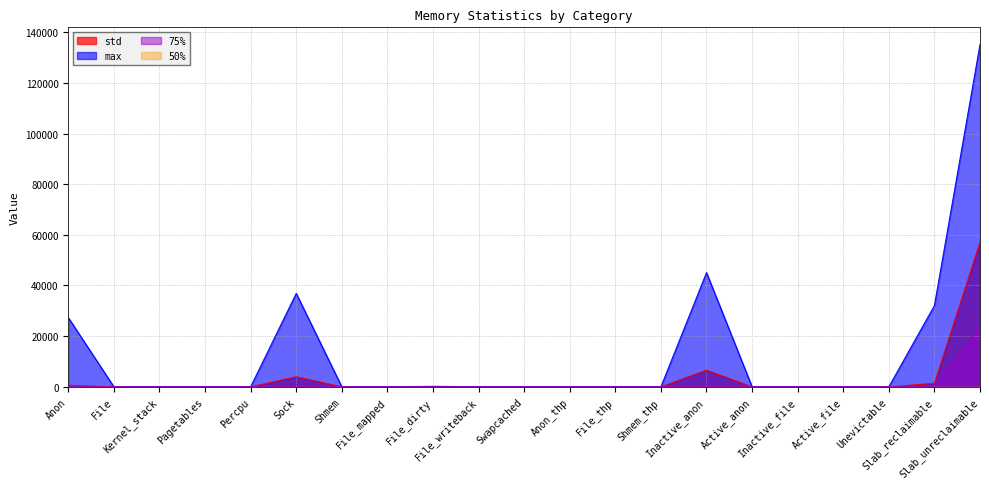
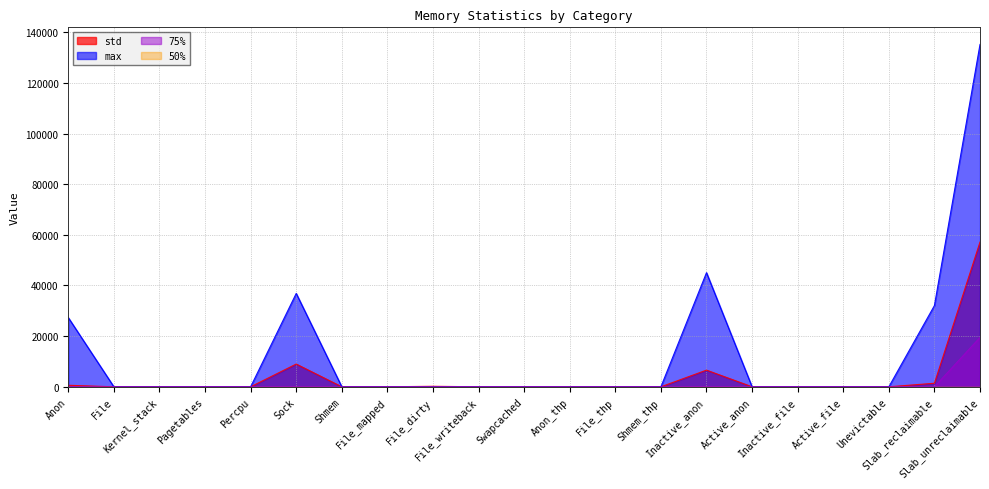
  {
    "std": {
-     "Sock": 4000,
+     "Sock": 9000,
      "Inactive_anon": 7000,
      "Slab_reclaimable": 1000,
      "Slab_unreclaimable": 57000
    },
    "max": {
      "Anon": 27000,
      "Sock": 37000,
      "Inactive_anon": 45000,
      "Slab_reclaimable": 32000,
      "Slab_unreclaimable": 135000
    },
    "75%": {
-     "Slab_unreclaimable": 24000
+     "Slab_unreclaimable": 20000
    },
    "50%": {
      "Slab_unreclaimable": 0
    }
  }
